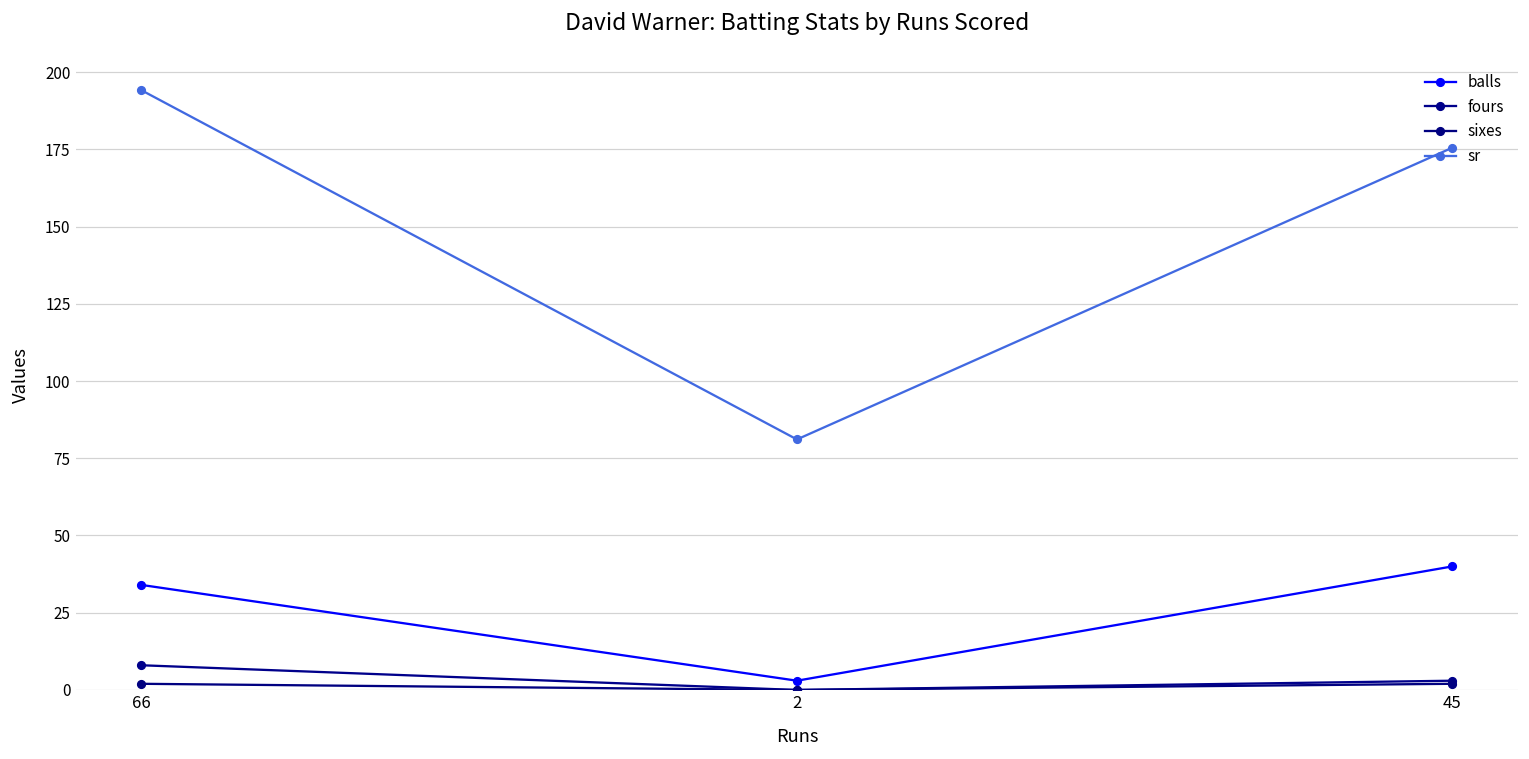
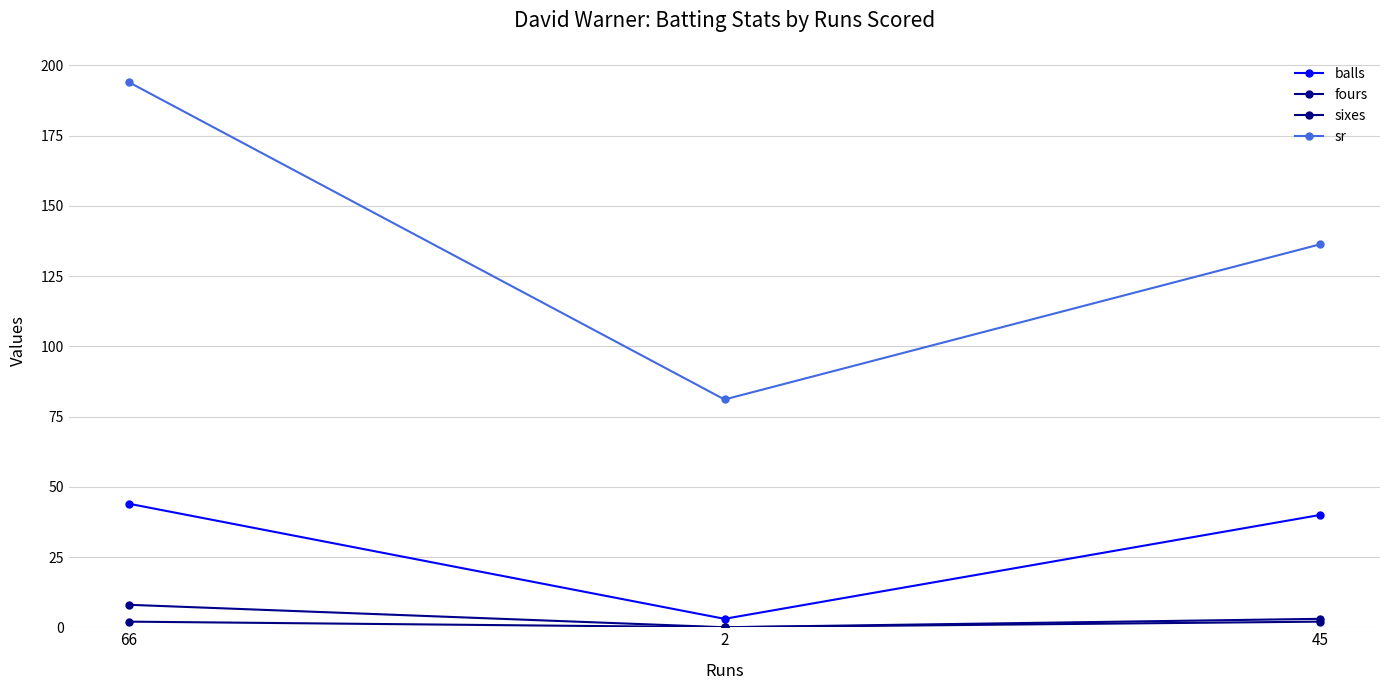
  {
    "balls": {
-     "66": 34,
+     "66": 44,
      "2": 3,
      "45": 40
    },
    "sr": {
      "66": 194,
      "2": 81,
-     "45": 176
+     "45": 136
    }
  }
